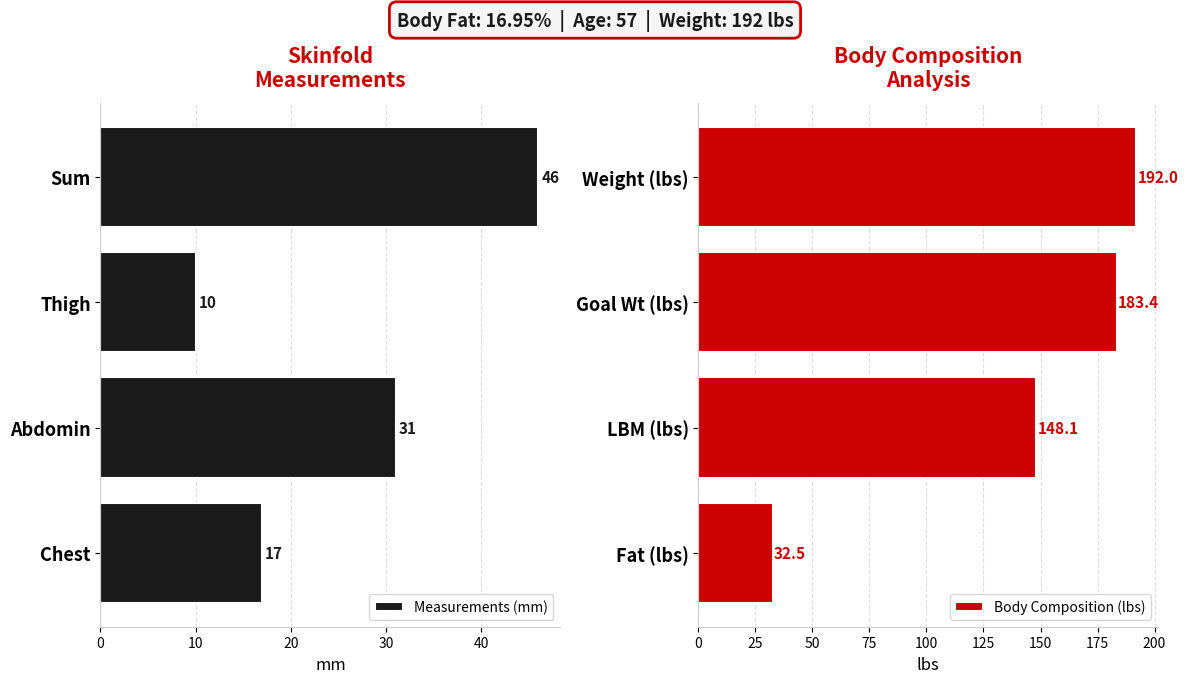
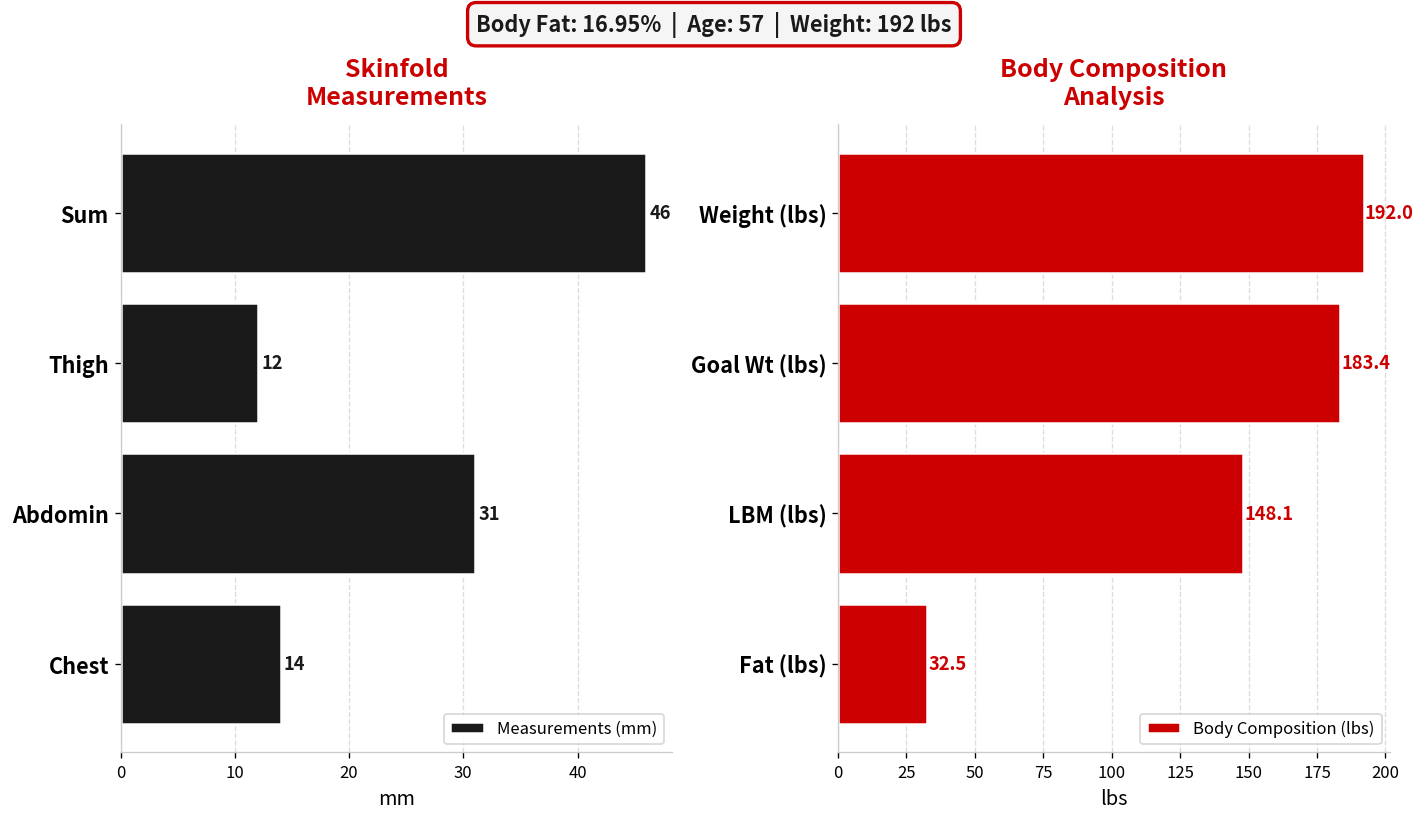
  {
    "Skinfold Measurements": {
      "Sum": 46,
-     "Thigh": 10,
+     "Thigh": 12,
      "Abdomin": 31,
-     "Chest": 17
+     "Chest": 14
    },
    "Body Composition Analysis": {
      "Weight (lbs)": 192.0,
      "Goal Wt (lbs)": 183.4,
      "LBM (lbs)": 148.1,
      "Fat (lbs)": 32.5
    }
  }
